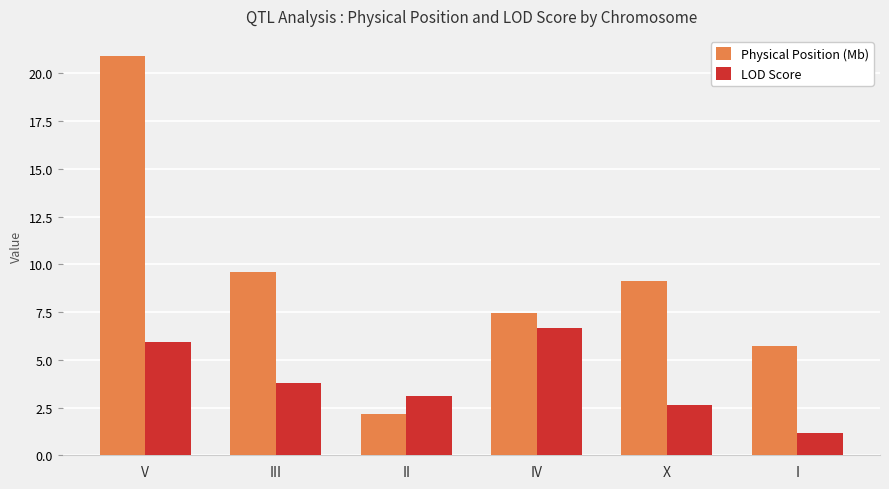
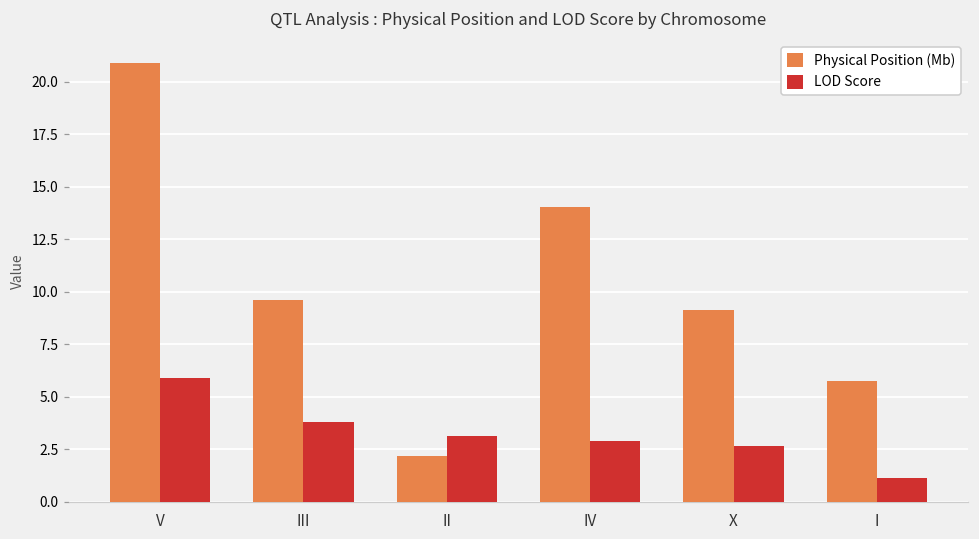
  {
    "Physical Position (Mb)": {
      "V": 20.9,
      "III": 9.6,
      "II": 2.2,
-     "IV": 7.5,
+     "IV": 14.1,
      "X": 9.1,
      "I": 5.7
    },
    "LOD Score": {
      "V": 5.9,
      "III": 3.8,
      "II": 3.1,
-     "IV": 6.7,
+     "IV": 2.9,
      "X": 2.6,
      "I": 1.1
    }
  }
